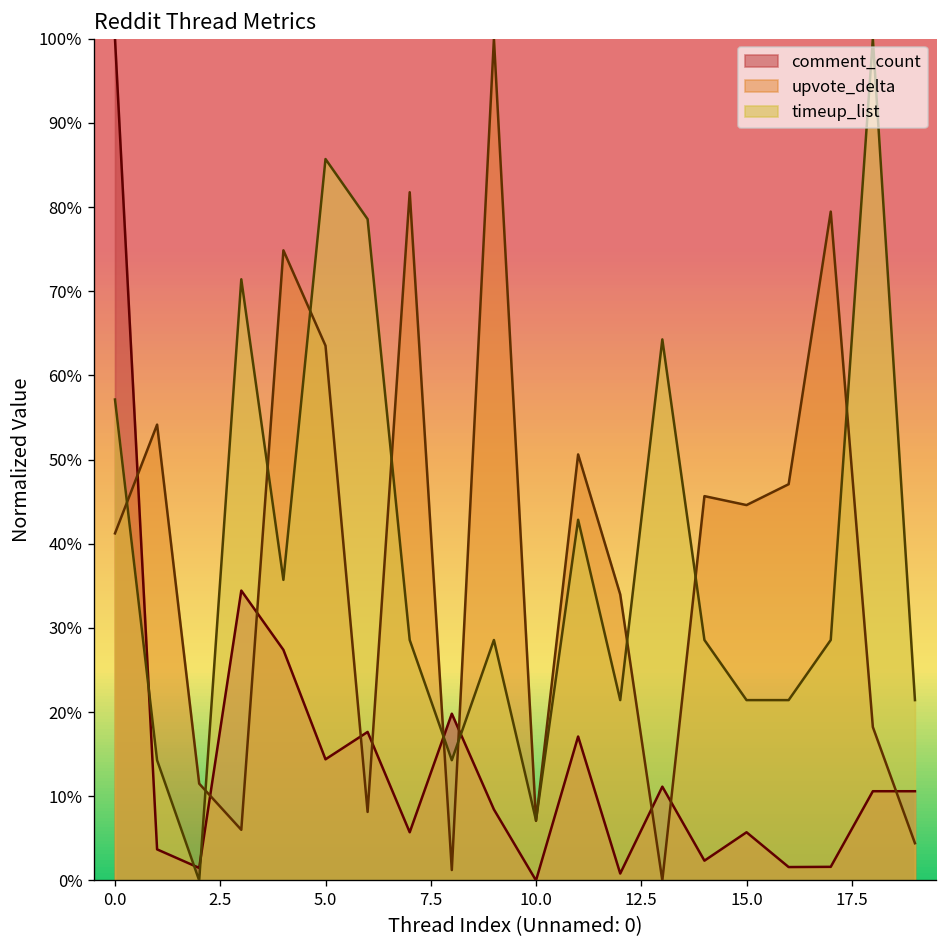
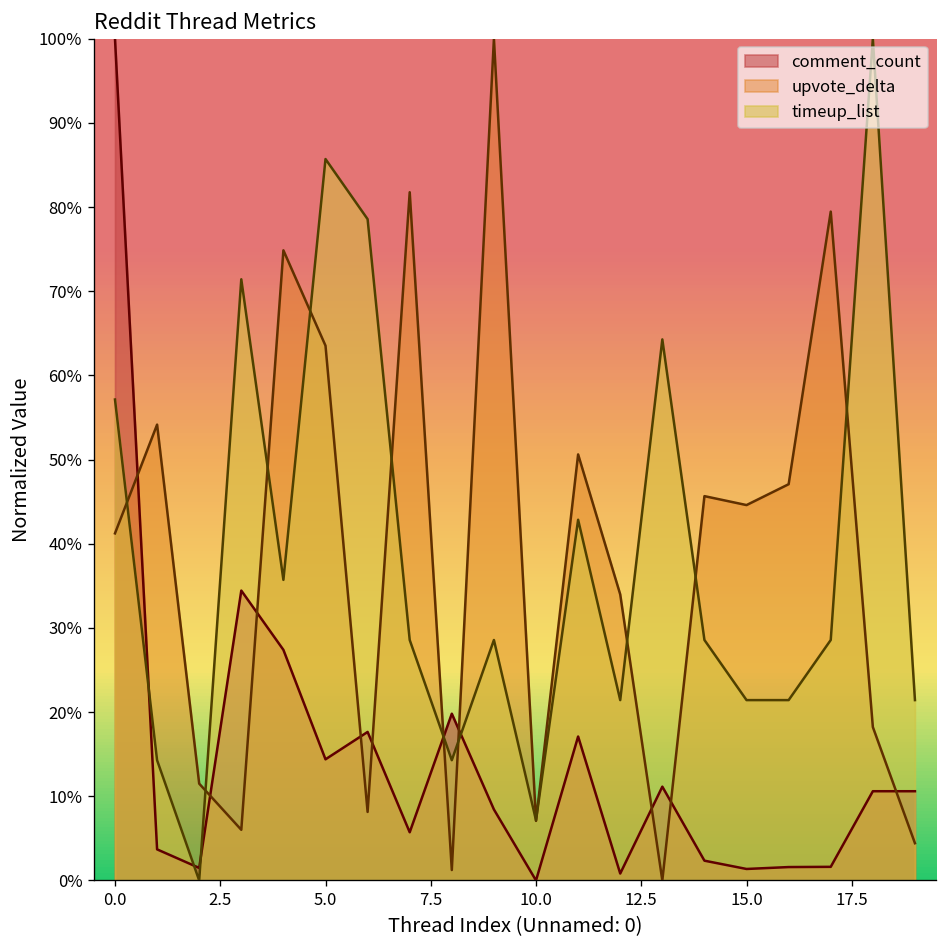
  {
    "comment_count": {
      "0.0": "100%",
      "5.0": "14%",
      "10.0": "0%",
-     "15.0": "6%"
+     "15.0": "1%"
    }
  }
